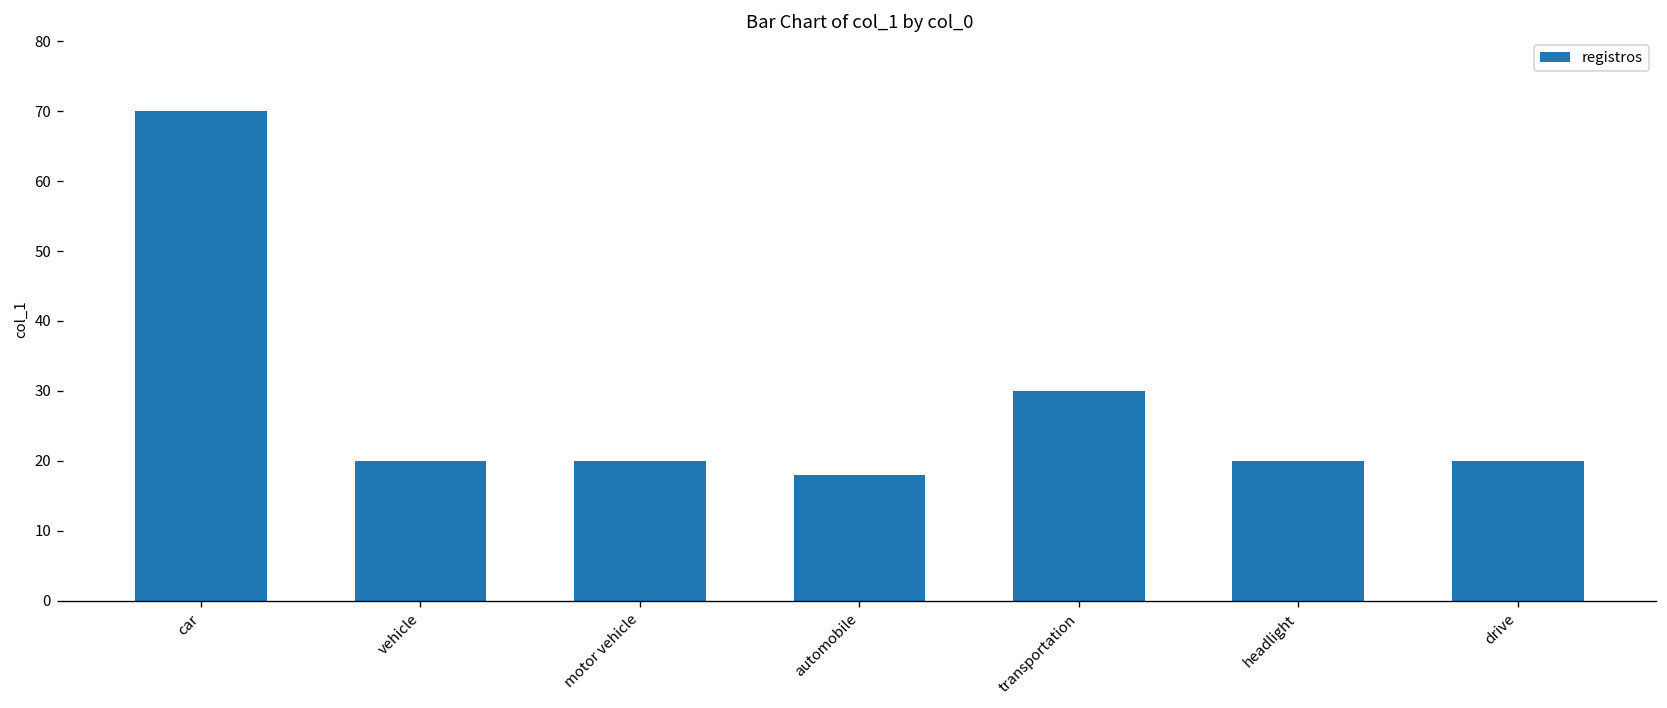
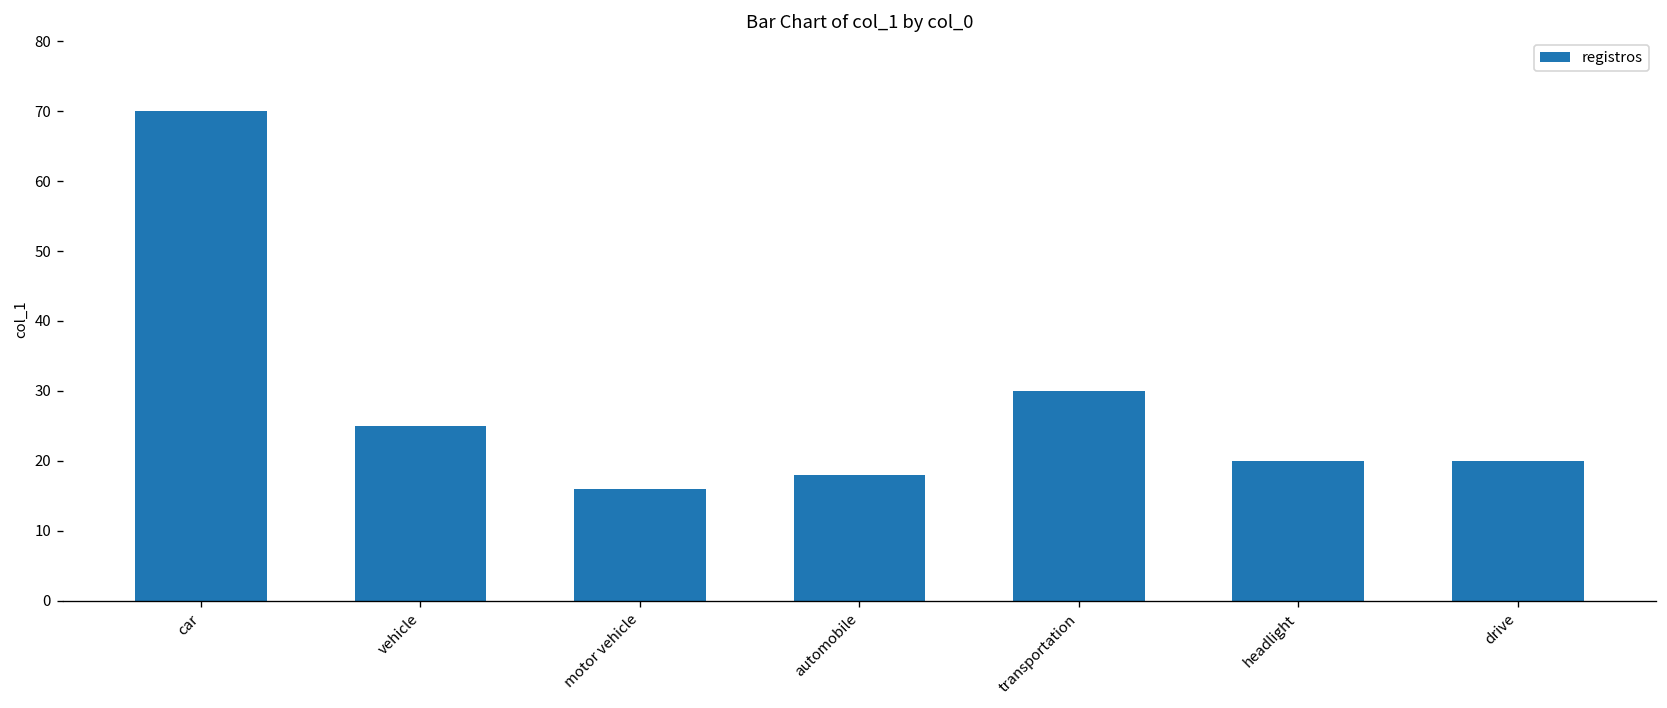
  {
    "car": 70,
-   "vehicle": 20,
-   "motor vehicle": 20,
+   "vehicle": 25,
+   "motor vehicle": 16,
    "automobile": 18,
    "transportation": 30,
    "headlight": 20,
    "drive": 20
  }
